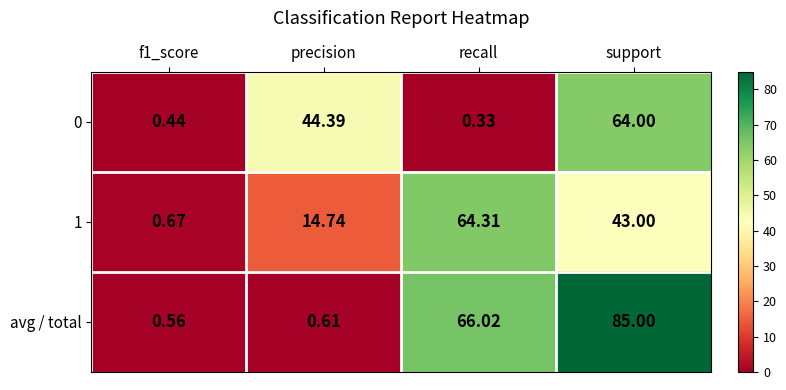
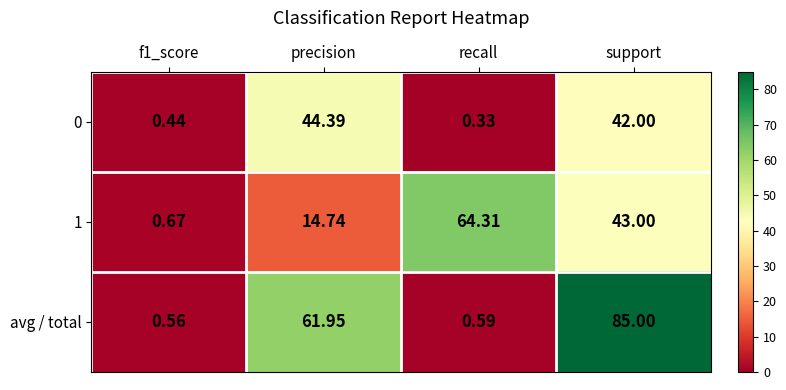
  {
    "0": {
      "f1_score": 0.44,
      "precision": 44.39,
      "recall": 0.33,
-     "support": 64.00
+     "support": 42.00
    },
    "1": {
      "f1_score": 0.67,
      "precision": 14.74,
      "recall": 64.31,
      "support": 43.00
    },
    "avg / total": {
      "f1_score": 0.56,
-     "precision": 0.61,
-     "recall": 66.02,
+     "precision": 61.95,
+     "recall": 0.59,
      "support": 85.00
    }
  }
